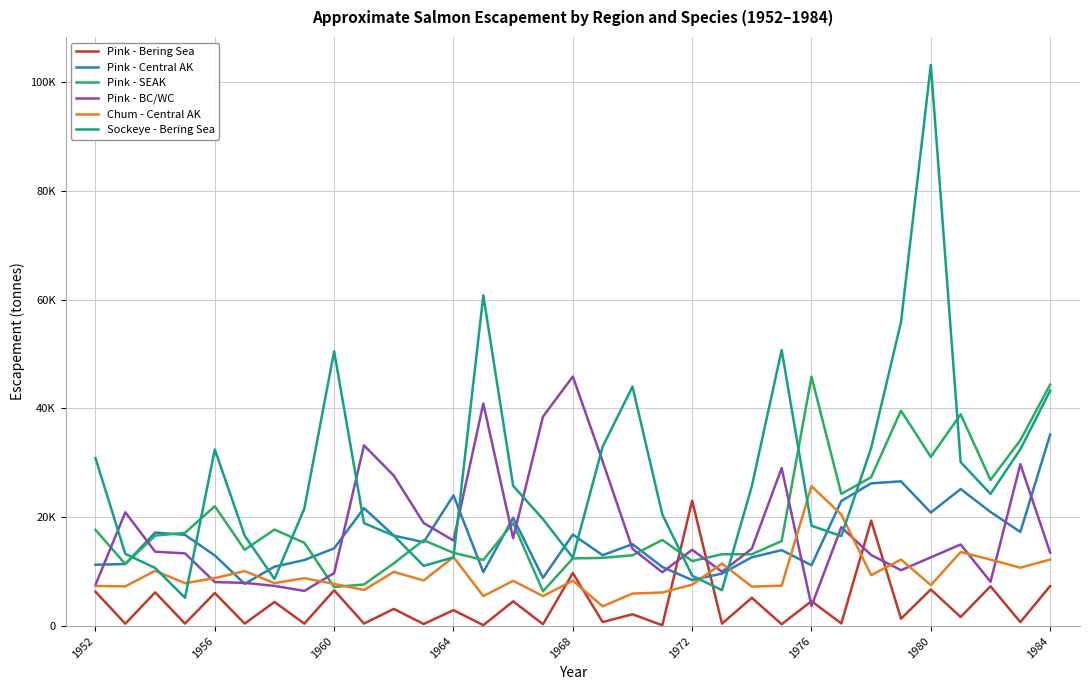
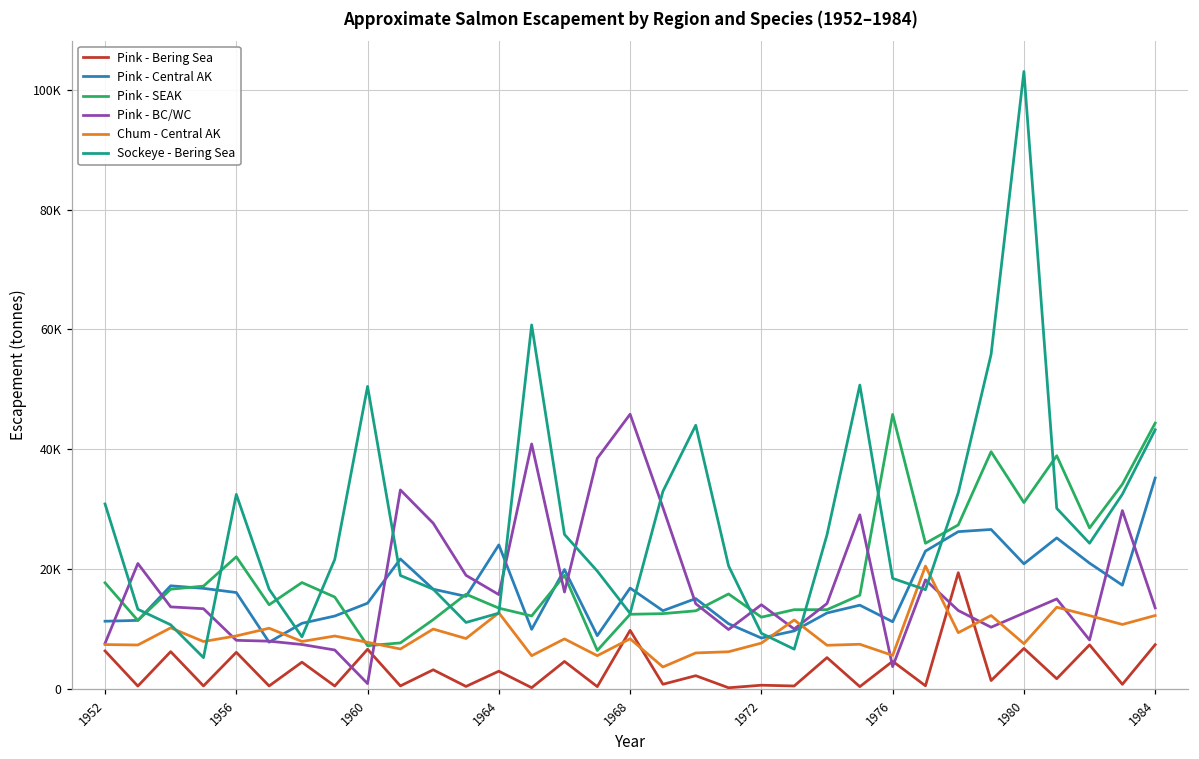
  {
    "Pink - Bering Sea": {
      "1952": 6000,
      "1956": 6000,
      "1960": 7000,
      "1964": 3000,
      "1968": 10000,
-     "1972": 23000,
+     "1972": 1000,
      "1976": 5000,
      "1980": 7000,
      "1984": 7000
    },
    "Pink - Central AK": {
      "1952": 11000,
-     "1956": 13000,
+     "1956": 16000,
      "1960": 14000,
      "1964": 24000,
      "1968": 17000,
      "1972": 8000,
      "1976": 11000,
      "1980": 21000,
      "1984": 35000
    },
    "Pink - BC/WC": {
      "1956": 8000,
-     "1960": 10000,
+     "1960": 1000,
      "1964": 16000,
      "1968": 46000,
      "1972": 14000,
      "1976": 4000,
      "1980": 13000,
      "1984": 13000
    },
    "Chum - Central AK": {
      "1956": 9000,
      "1960": 8000,
      "1968": 8000,
      "1972": 8000,
-     "1976": 26000,
+     "1976": 6000,
      "1980": 8000,
      "1984": 12000
    }
  }
